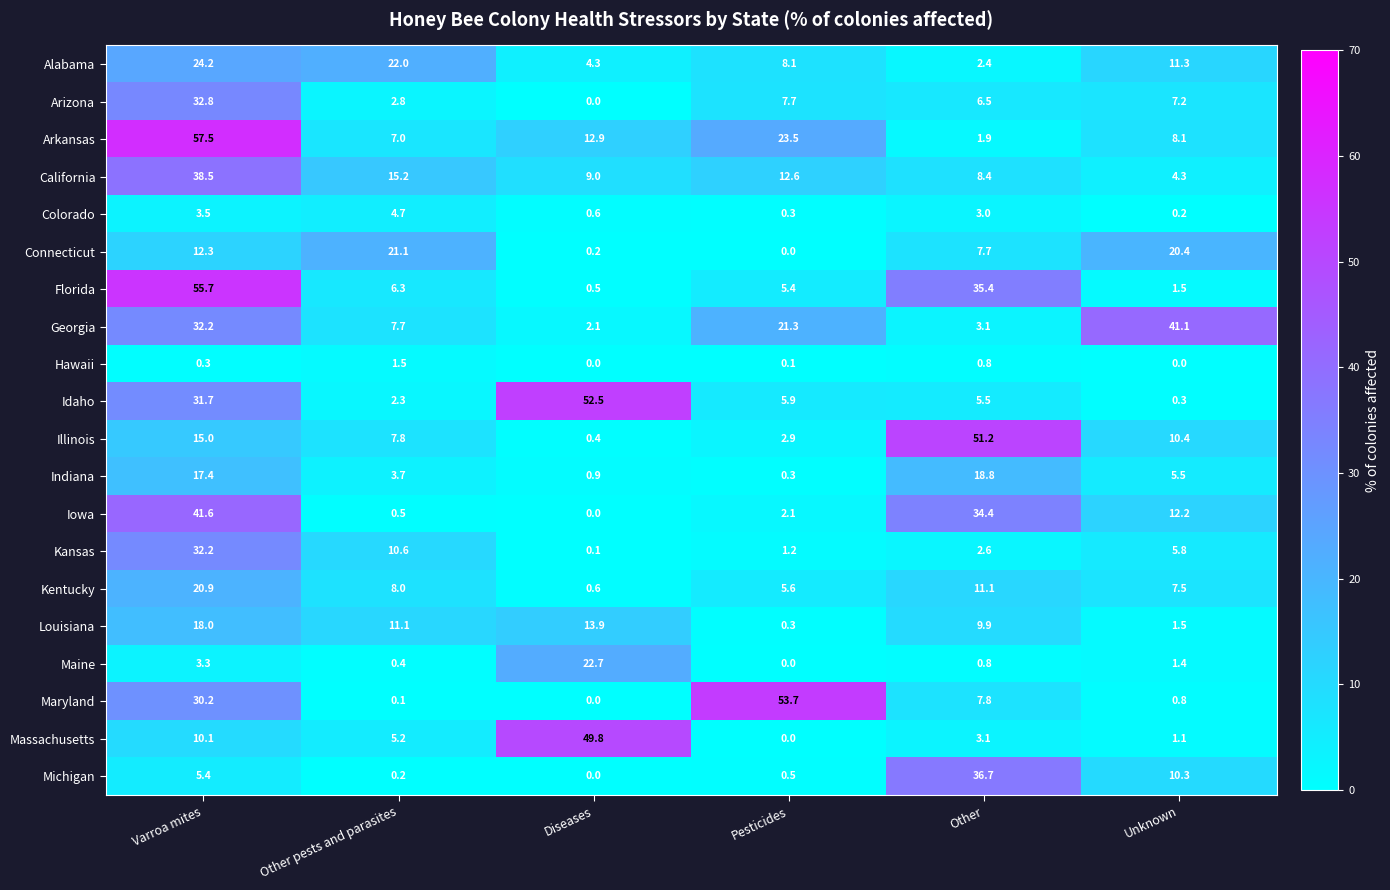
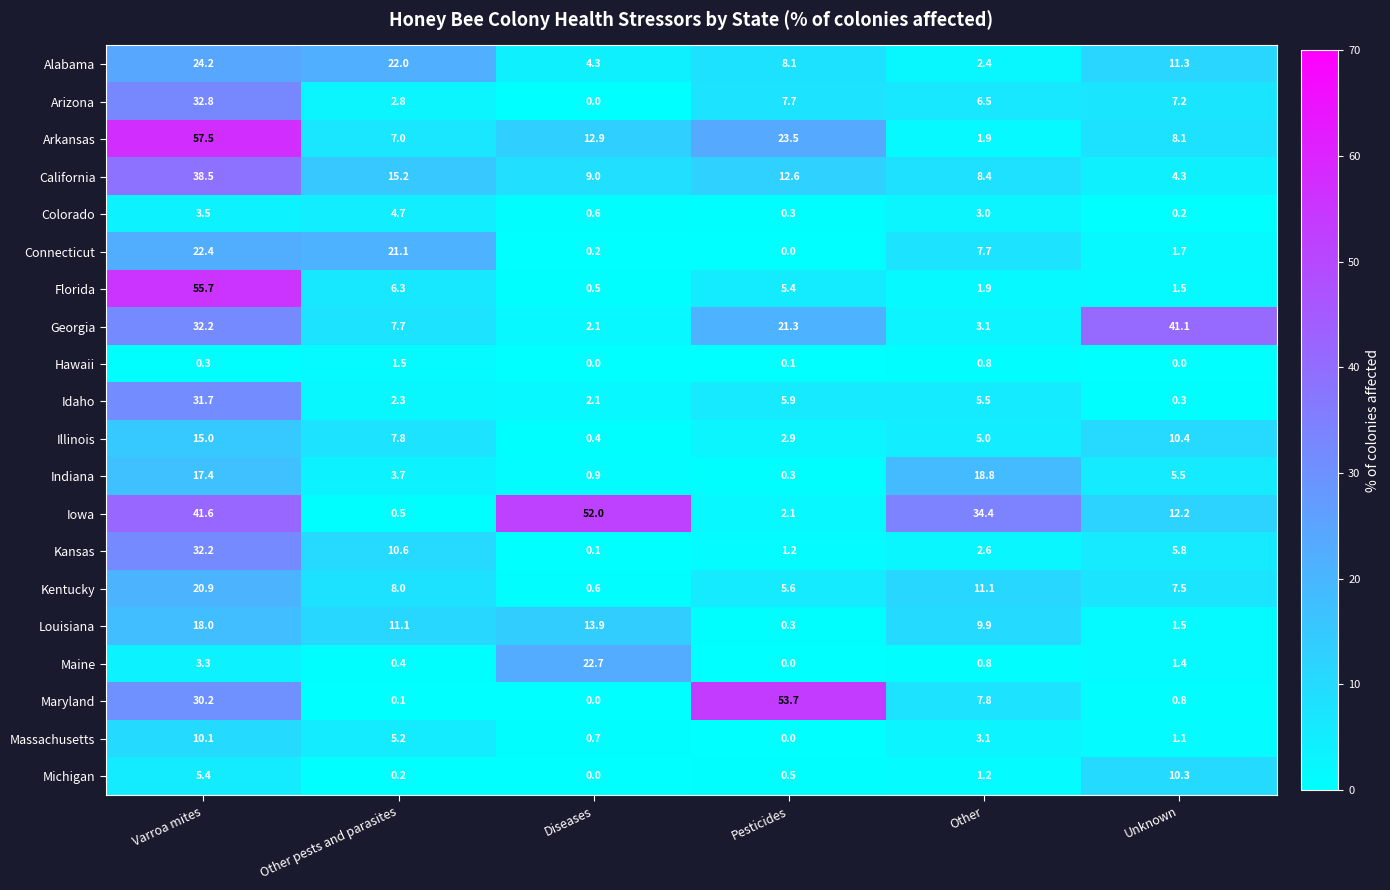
  {
    "Alabama": {
      "Varroa mites": 24.2,
      "Other pests and parasites": 22.0,
      "Diseases": 4.3,
      "Pesticides": 8.1,
      "Other": 2.4,
      "Unknown": 11.3
    },
    "Arizona": {
      "Varroa mites": 32.8,
      "Other pests and parasites": 2.8,
      "Diseases": 0.0,
      "Pesticides": 7.7,
      "Other": 6.5,
      "Unknown": 7.2
    },
    "Arkansas": {
      "Varroa mites": 57.5,
      "Other pests and parasites": 7.0,
      "Diseases": 12.9,
      "Pesticides": 23.5,
      "Other": 1.9,
      "Unknown": 8.1
    },
    "California": {
      "Varroa mites": 38.5,
      "Other pests and parasites": 15.2,
      "Diseases": 9.0,
      "Pesticides": 12.6,
      "Other": 8.4,
      "Unknown": 4.3
    },
    "Colorado": {
      "Varroa mites": 3.5,
      "Other pests and parasites": 4.7,
      "Diseases": 0.6,
      "Pesticides": 0.3,
      "Other": 3.0,
      "Unknown": 0.2
    },
    "Connecticut": {
-     "Varroa mites": 12.3,
+     "Varroa mites": 22.4,
      "Other pests and parasites": 21.1,
      "Diseases": 0.2,
      "Pesticides": 0.0,
      "Other": 7.7,
-     "Unknown": 20.4
+     "Unknown": 1.7
    },
    "Florida": {
      "Varroa mites": 55.7,
      "Other pests and parasites": 6.3,
      "Diseases": 0.5,
      "Pesticides": 5.4,
-     "Other": 35.4,
+     "Other": 1.9,
      "Unknown": 1.5
    },
    "Georgia": {
      "Varroa mites": 32.2,
      "Other pests and parasites": 7.7,
      "Diseases": 2.1,
      "Pesticides": 21.3,
      "Other": 3.1,
      "Unknown": 41.1
    },
    "Hawaii": {
      "Varroa mites": 0.3,
      "Other pests and parasites": 1.5,
      "Diseases": 0.0,
      "Pesticides": 0.1,
      "Other": 0.8,
      "Unknown": 0.0
    },
    "Idaho": {
      "Varroa mites": 31.7,
      "Other pests and parasites": 2.3,
-     "Diseases": 52.5,
+     "Diseases": 2.1,
      "Pesticides": 5.9,
      "Other": 5.5,
      "Unknown": 0.3
    },
    "Illinois": {
      "Varroa mites": 15.0,
      "Other pests and parasites": 7.8,
      "Diseases": 0.4,
      "Pesticides": 2.9,
-     "Other": 51.2,
+     "Other": 5.0,
      "Unknown": 10.4
    },
    "Indiana": {
      "Varroa mites": 17.4,
      "Other pests and parasites": 3.7,
      "Diseases": 0.9,
      "Pesticides": 0.3,
      "Other": 18.8,
      "Unknown": 5.5
    },
    "Iowa": {
      "Varroa mites": 41.6,
      "Other pests and parasites": 0.5,
-     "Diseases": 0.0,
+     "Diseases": 52.0,
      "Pesticides": 2.1,
      "Other": 34.4,
      "Unknown": 12.2
    },
    "Kansas": {
      "Varroa mites": 32.2,
      "Other pests and parasites": 10.6,
      "Diseases": 0.1,
      "Pesticides": 1.2,
      "Other": 2.6,
      "Unknown": 5.8
    },
    "Kentucky": {
      "Varroa mites": 20.9,
      "Other pests and parasites": 8.0,
      "Diseases": 0.6,
      "Pesticides": 5.6,
      "Other": 11.1,
      "Unknown": 7.5
    },
    "Louisiana": {
      "Varroa mites": 18.0,
      "Other pests and parasites": 11.1,
      "Diseases": 13.9,
      "Pesticides": 0.3,
      "Other": 9.9,
      "Unknown": 1.5
    },
    "Maine": {
      "Varroa mites": 3.3,
      "Other pests and parasites": 0.4,
      "Diseases": 22.7,
      "Pesticides": 0.0,
      "Other": 0.8,
      "Unknown": 1.4
    },
    "Maryland": {
      "Varroa mites": 30.2,
      "Other pests and parasites": 0.1,
      "Diseases": 0.0,
      "Pesticides": 53.7,
      "Other": 7.8,
      "Unknown": 0.8
    },
    "Massachusetts": {
      "Varroa mites": 10.1,
      "Other pests and parasites": 5.2,
-     "Diseases": 49.8,
+     "Diseases": 0.7,
      "Pesticides": 0.0,
      "Other": 3.1,
      "Unknown": 1.1
    },
    "Michigan": {
      "Varroa mites": 5.4,
      "Other pests and parasites": 0.2,
      "Diseases": 0.0,
      "Pesticides": 0.5,
-     "Other": 36.7,
+     "Other": 1.2,
      "Unknown": 10.3
    }
  }
